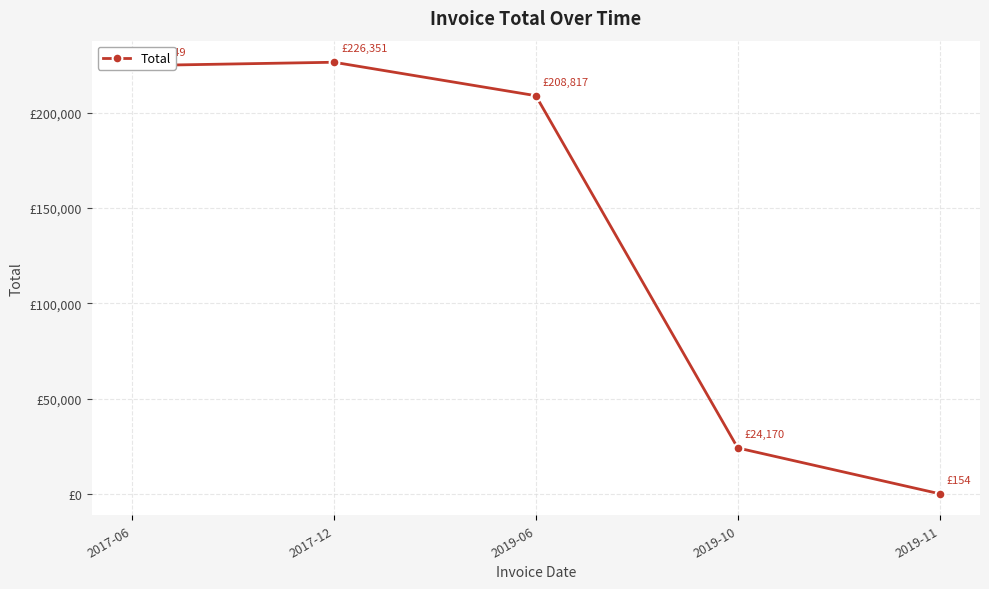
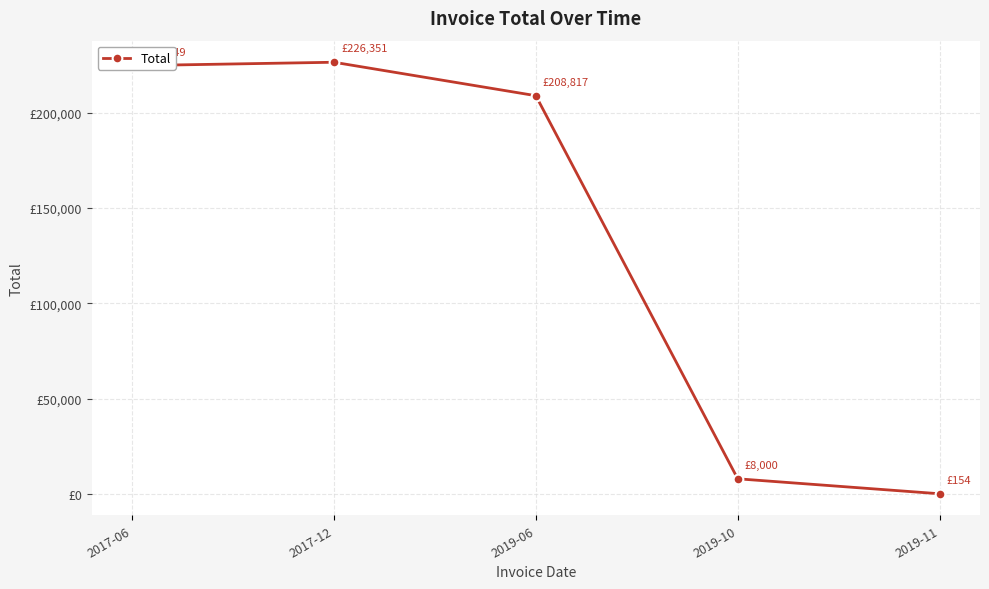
  {
    "2017-12": "£226,351",
    "2019-06": "£208,817",
-   "2019-10": "£24,170",
+   "2019-10": "£8,000",
    "2019-11": "£154"
  }
